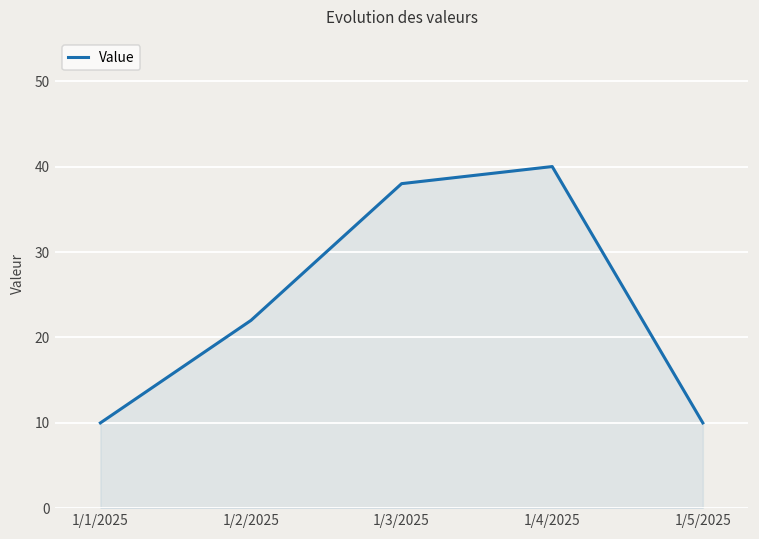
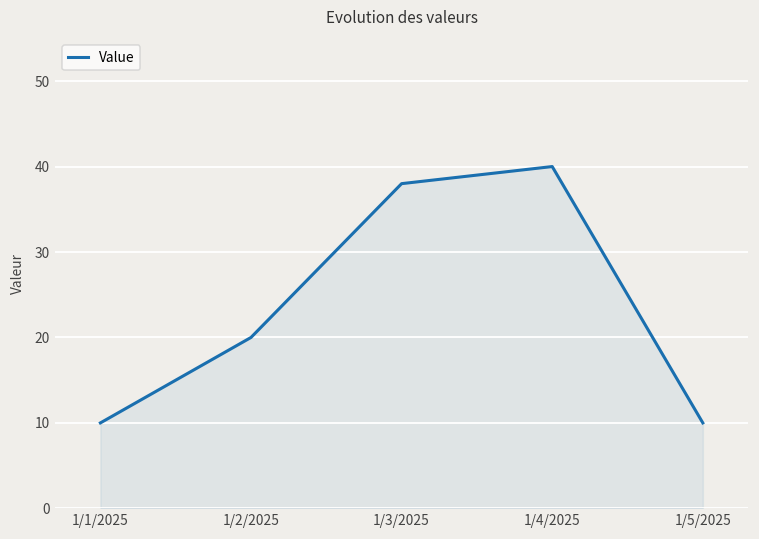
  {
    "1/1/2025": 10,
-   "1/2/2025": 22,
+   "1/2/2025": 20,
    "1/3/2025": 38,
    "1/4/2025": 40,
    "1/5/2025": 10
  }
